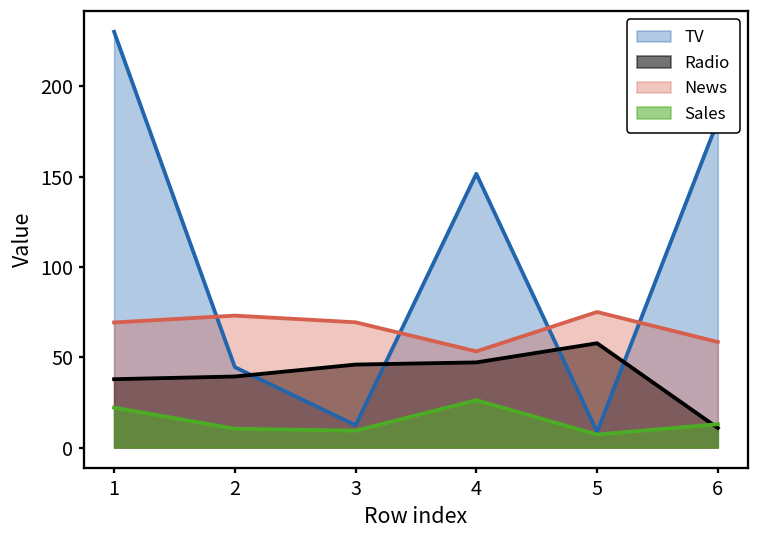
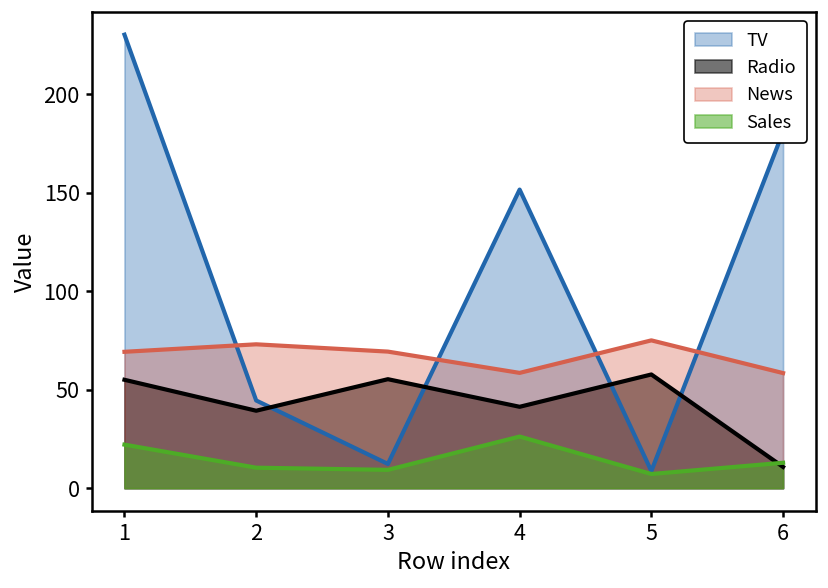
  {
    "TV": {
      "1": 230,
      "2": 45,
      "3": 12,
      "4": 152
    },
    "Radio": {
-     "1": 38,
+     "1": 55,
      "2": 39,
-     "3": 46,
-     "4": 47,
+     "3": 55,
+     "4": 41,
      "5": 58,
      "6": 11
    },
    "News": {
      "1": 69,
      "2": 73,
      "3": 69,
-     "4": 53,
+     "4": 59,
      "5": 75,
      "6": 58
    },
    "Sales": {
      "1": 22,
      "2": 10,
      "3": 9,
      "4": 26,
      "6": 13
    }
  }
